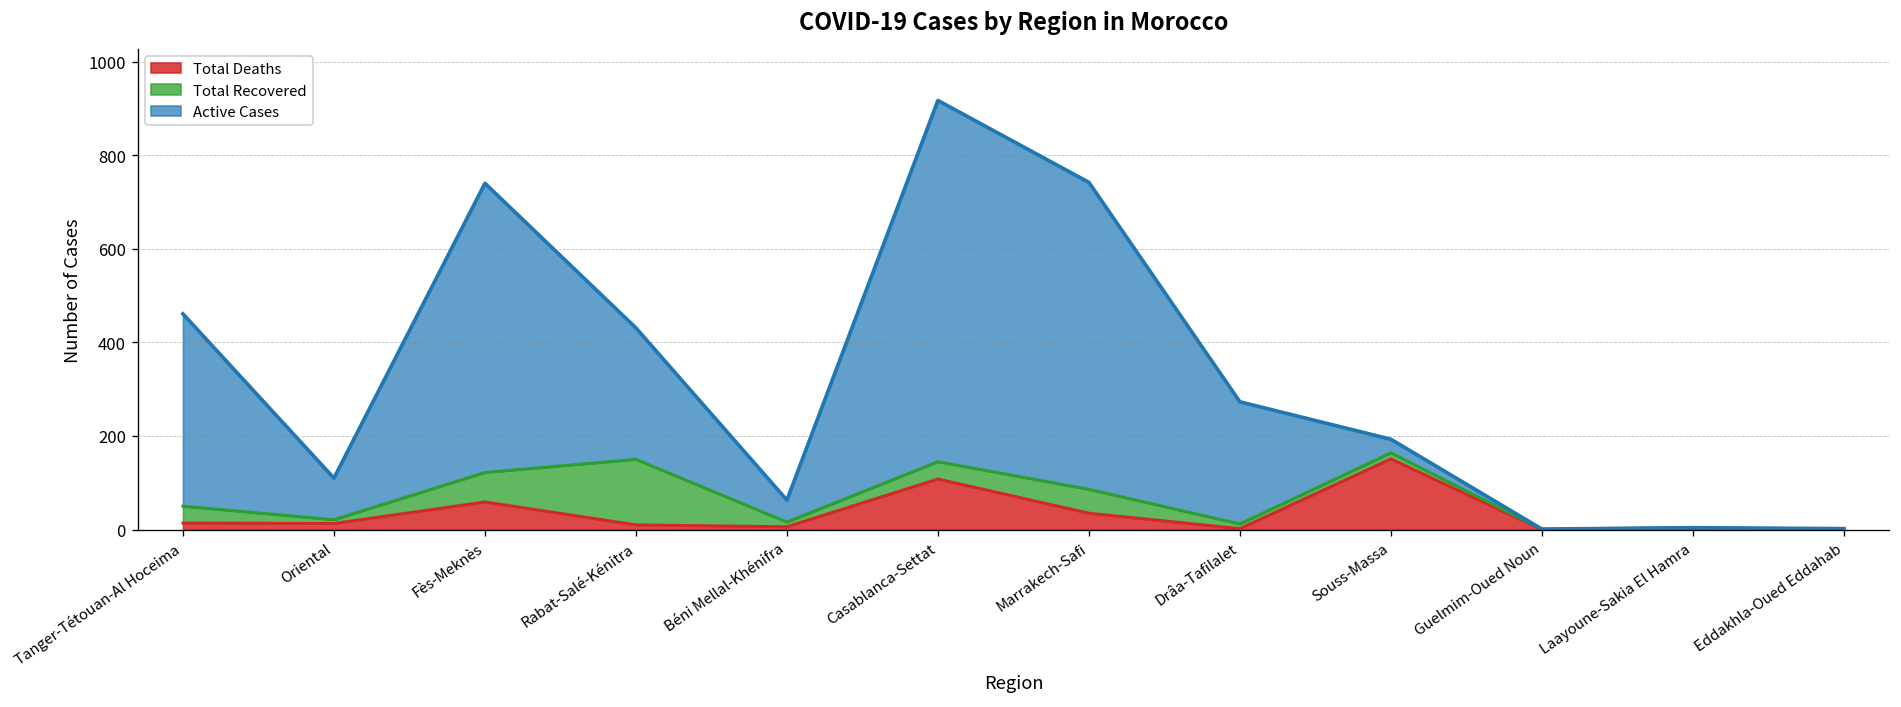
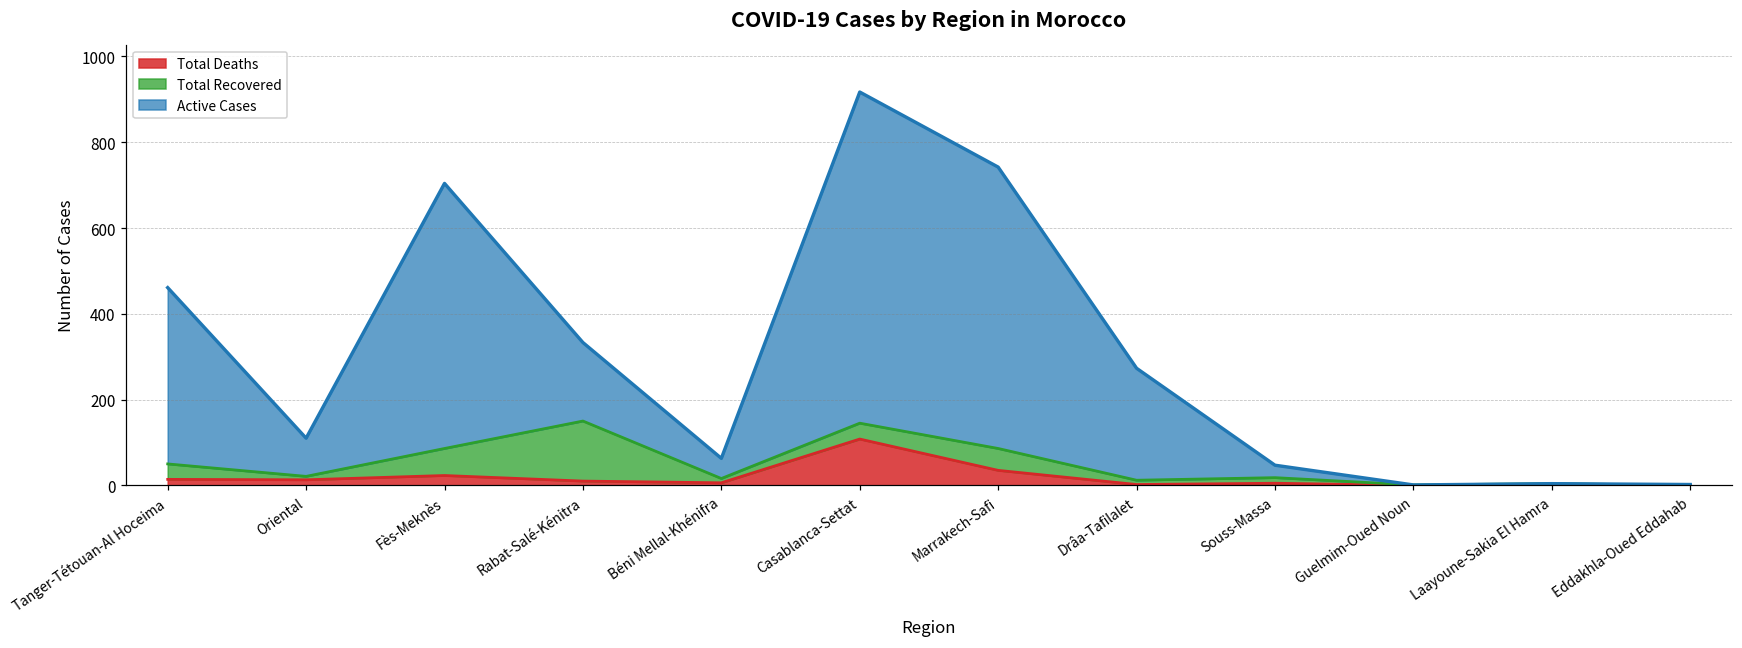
  {
    "Total Deaths": {
      "Tanger-Tétouan-Al Hoceima": 10,
      "Oriental": 10,
-     "Fès-Meknès": 60,
+     "Fès-Meknès": 20,
      "Rabat-Salé-Kénitra": 10,
      "Béni Mellal-Khénifra": 10,
      "Casablanca-Settat": 110,
      "Marrakech-Safi": 40,
      "Drâa-Tafilalet": 0,
-     "Souss-Massa": 150
+     "Souss-Massa": 10
    },
    "Total Recovered": {
      "Tanger-Tétouan-Al Hoceima": 40,
      "Oriental": 10,
      "Fès-Meknès": 60,
      "Rabat-Salé-Kénitra": 140,
      "Béni Mellal-Khénifra": 10,
      "Casablanca-Settat": 40,
      "Marrakech-Safi": 50,
      "Drâa-Tafilalet": 10,
      "Souss-Massa": 10
    },
    "Active Cases": {
      "Tanger-Tétouan-Al Hoceima": 410,
      "Oriental": 90,
      "Fès-Meknès": 620,
-     "Rabat-Salé-Kénitra": 280,
+     "Rabat-Salé-Kénitra": 180,
      "Béni Mellal-Khénifra": 50,
      "Casablanca-Settat": 770,
      "Marrakech-Safi": 660,
      "Drâa-Tafilalet": 260,
      "Souss-Massa": 30
    }
  }
